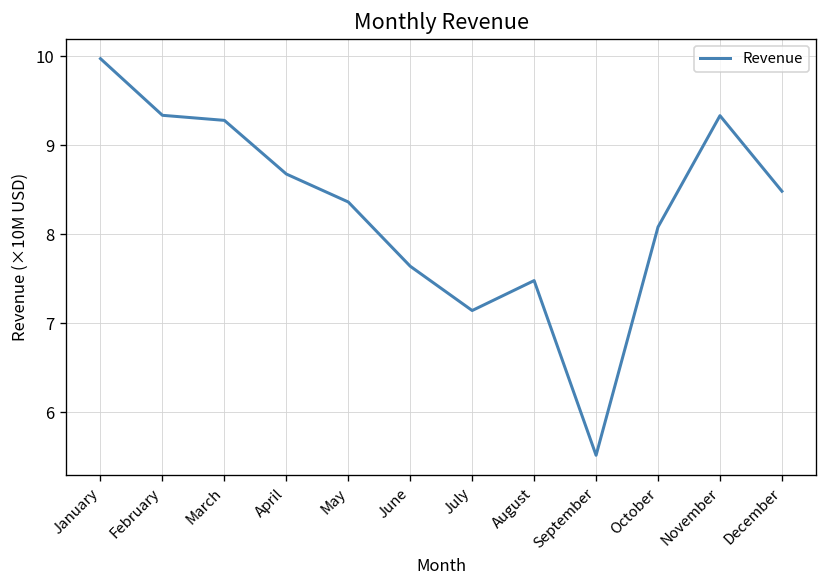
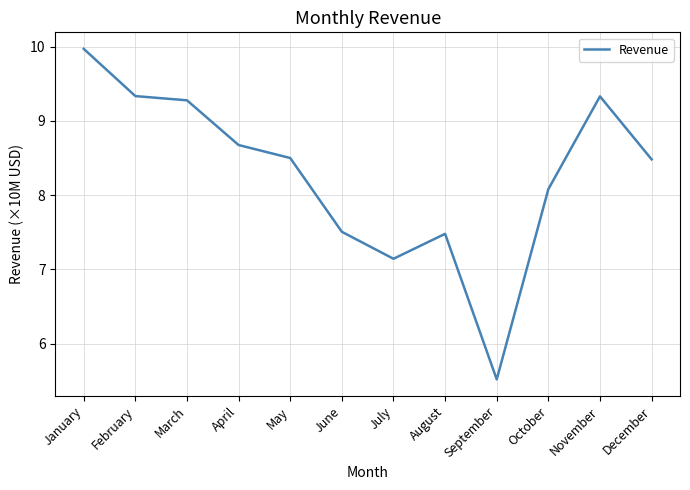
  {
    "January": 10.0,
    "February": 9.3,
    "March": 9.3,
    "April": 8.7,
-   "May": 8.4,
-   "June": 7.6,
+   "May": 8.5,
+   "June": 7.5,
    "July": 7.1,
    "August": 7.5,
    "September": 5.5,
    "October": 8.1,
    "November": 9.3,
    "December": 8.5
  }
